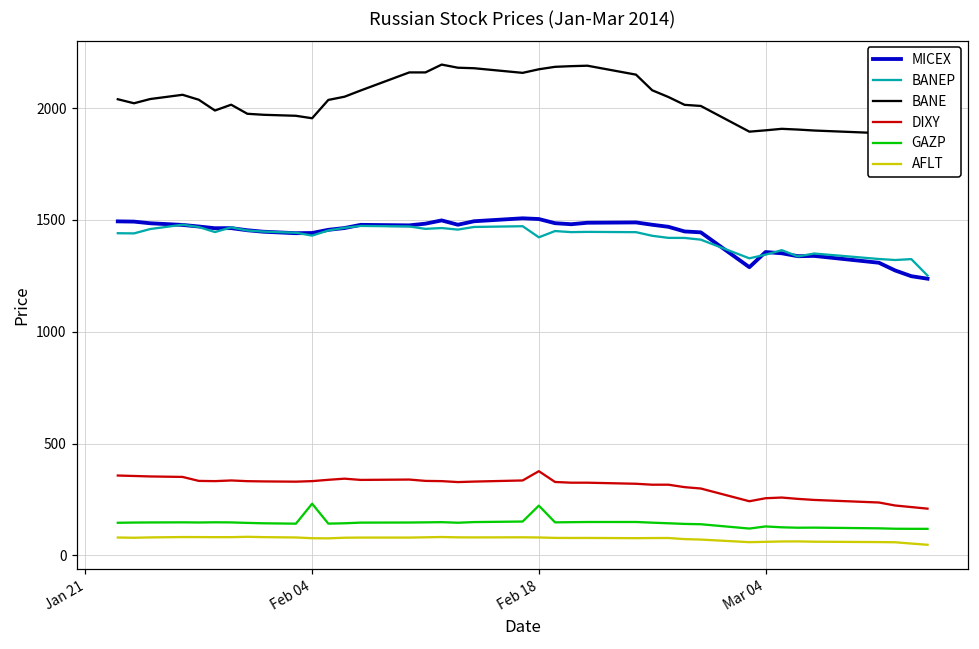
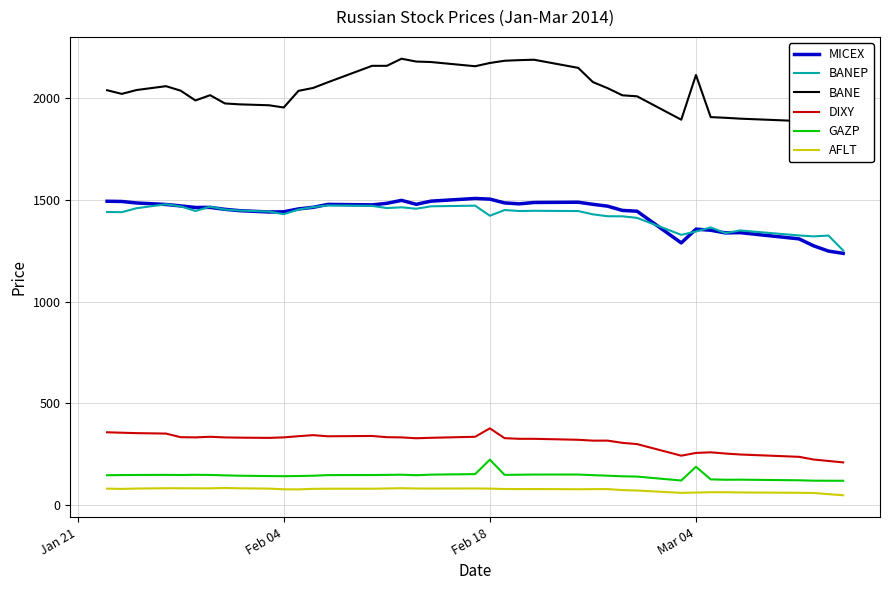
  {
    "MICEX": {
      "Feb 18": 1500
    },
    "BANEP": {
      "Feb 18": 1420
    },
    "BANE": {
      "Feb 04": 1960,
      "Feb 18": 2170,
-     "Mar 04": 1900
+     "Mar 04": 2110
    },
    "DIXY": {
      "Feb 04": 330,
      "Feb 18": 380,
      "Mar 04": 260
    },
    "GAZP": {
-     "Feb 04": 230,
+     "Feb 04": 140,
      "Feb 18": 220,
-     "Mar 04": 130
+     "Mar 04": 190
    },
    "AFLT": {
      "Feb 04": 80,
      "Feb 18": 80,
      "Mar 04": 60
    }
  }
